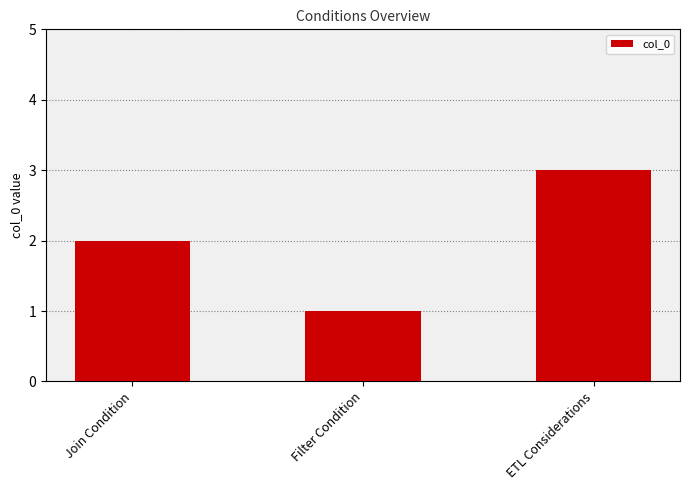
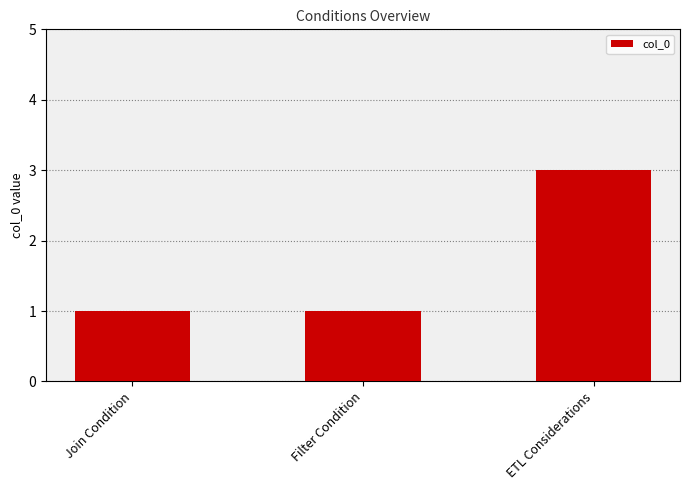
  {
-   "Join Condition": 2,
+   "Join Condition": 1,
    "Filter Condition": 1,
    "ETL Considerations": 3
  }
